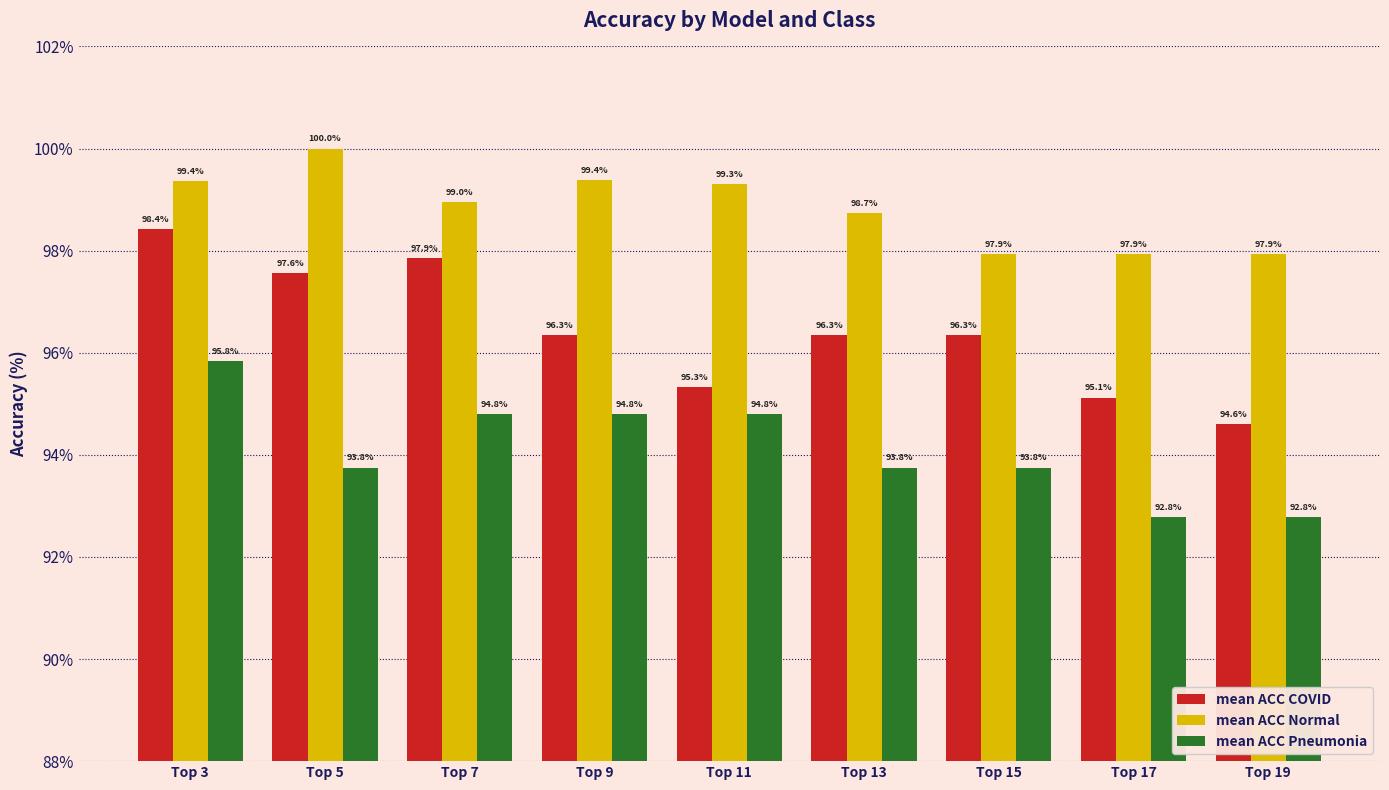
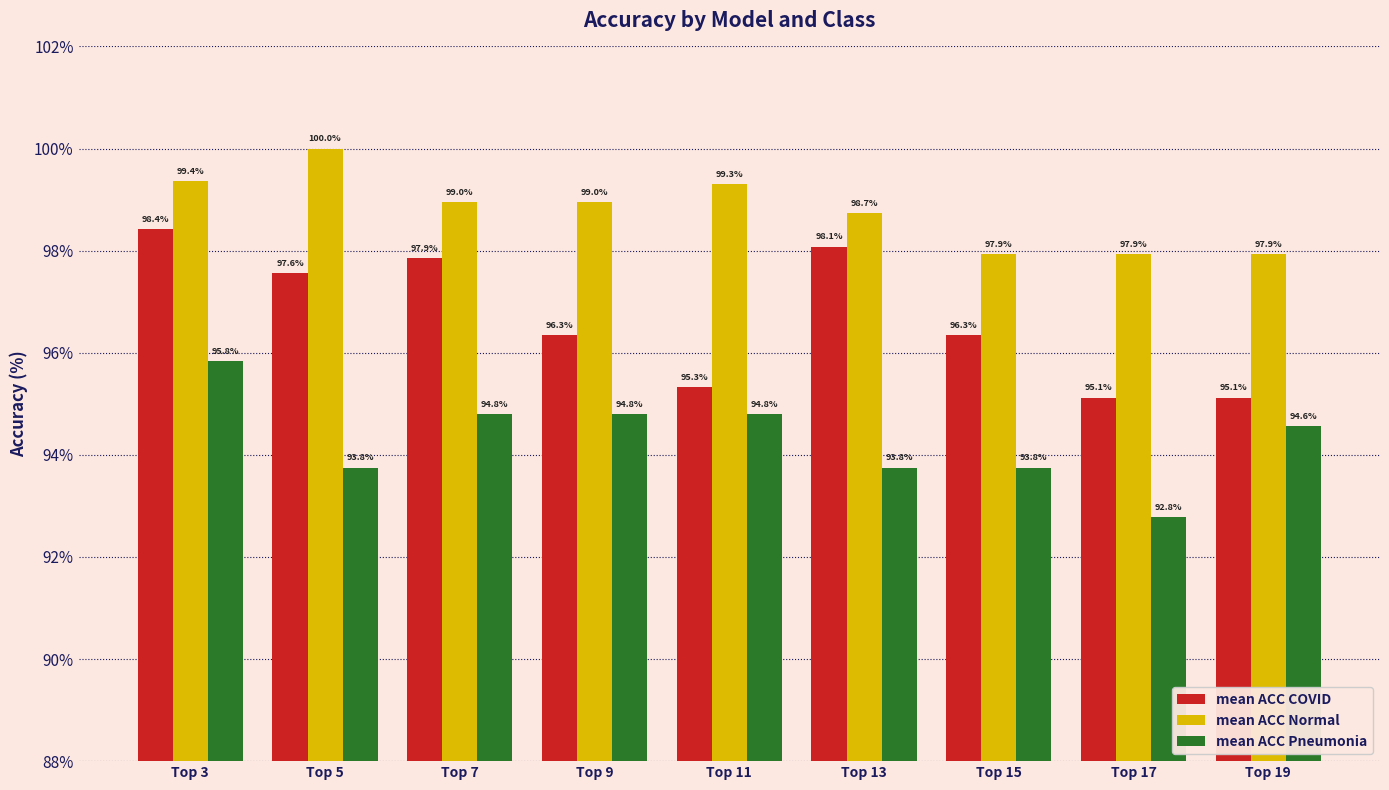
  {
    "mean ACC COVID": {
      "Top 3": "98.4%",
      "Top 5": "97.6%",
      "Top 7": "97.9%",
      "Top 9": "96.3%",
      "Top 11": "95.3%",
-     "Top 13": "96.3%",
+     "Top 13": "98.1%",
      "Top 15": "96.3%",
      "Top 17": "95.1%",
-     "Top 19": "94.6%"
+     "Top 19": "95.1%"
    },
    "mean ACC Normal": {
      "Top 3": "99.4%",
      "Top 5": "100.0%",
      "Top 7": "99.0%",
-     "Top 9": "99.4%",
+     "Top 9": "99.0%",
      "Top 11": "99.3%",
      "Top 13": "98.7%",
      "Top 15": "97.9%",
      "Top 17": "97.9%",
      "Top 19": "97.9%"
    },
    "mean ACC Pneumonia": {
      "Top 3": "95.8%",
      "Top 5": "93.8%",
      "Top 7": "94.8%",
      "Top 9": "94.8%",
      "Top 11": "94.8%",
      "Top 13": "93.8%",
      "Top 15": "93.8%",
      "Top 17": "92.8%",
-     "Top 19": "92.8%"
+     "Top 19": "94.6%"
    }
  }
